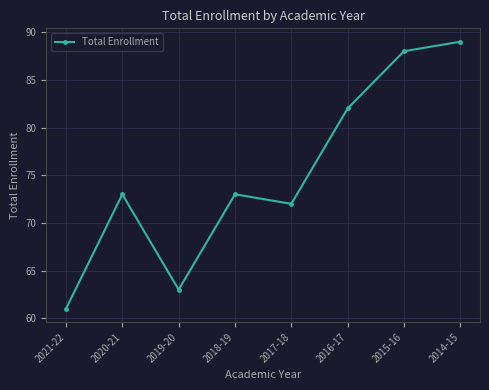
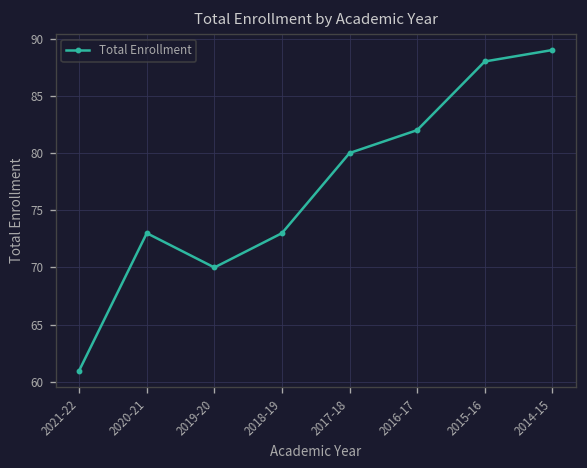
  {
    "2021-22": 61,
    "2020-21": 73,
-   "2019-20": 63,
+   "2019-20": 70,
    "2018-19": 73,
-   "2017-18": 72,
+   "2017-18": 80,
    "2016-17": 82,
    "2015-16": 88,
    "2014-15": 89
  }
